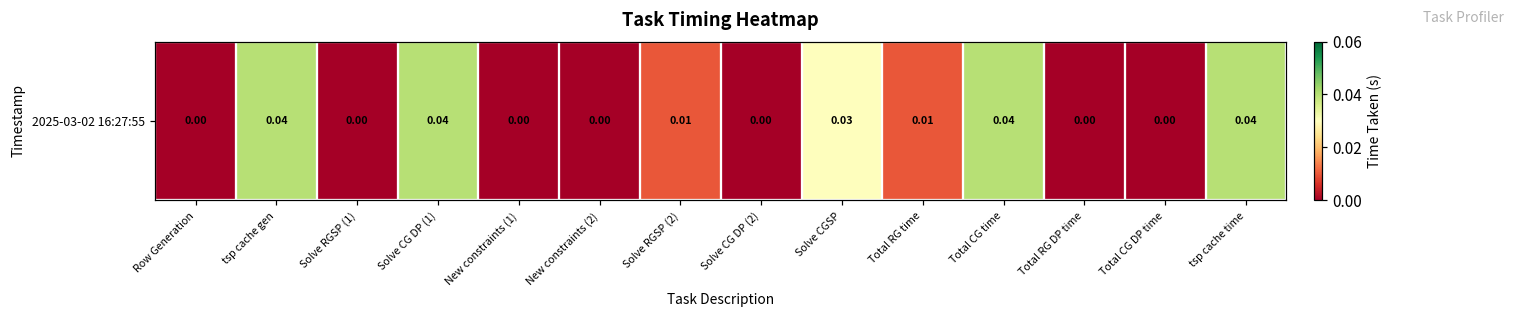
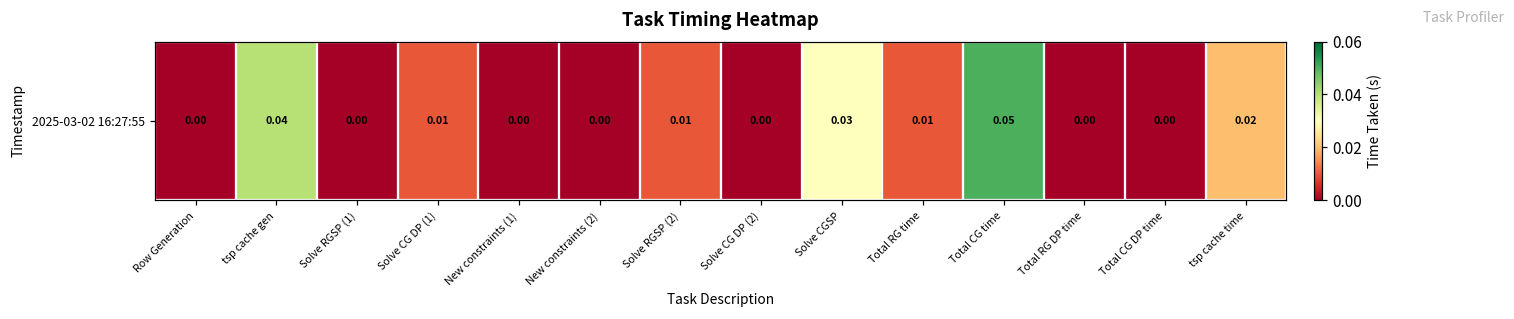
  {
    "2025-03-02 16:27:55": {
      "Row Generation": 0.00,
      "tsp cache gen": 0.04,
      "Solve RGSP (1)": 0.00,
-     "Solve CG DP (1)": 0.04,
+     "Solve CG DP (1)": 0.01,
      "New constraints (1)": 0.00,
      "New constraints (2)": 0.00,
      "Solve RGSP (2)": 0.01,
      "Solve CG DP (2)": 0.00,
      "Solve CGSP": 0.03,
      "Total RG time": 0.01,
-     "Total CG time": 0.04,
+     "Total CG time": 0.05,
      "Total RG DP time": 0.00,
      "Total CG DP time": 0.00,
-     "tsp cache time": 0.04
+     "tsp cache time": 0.02
    }
  }
